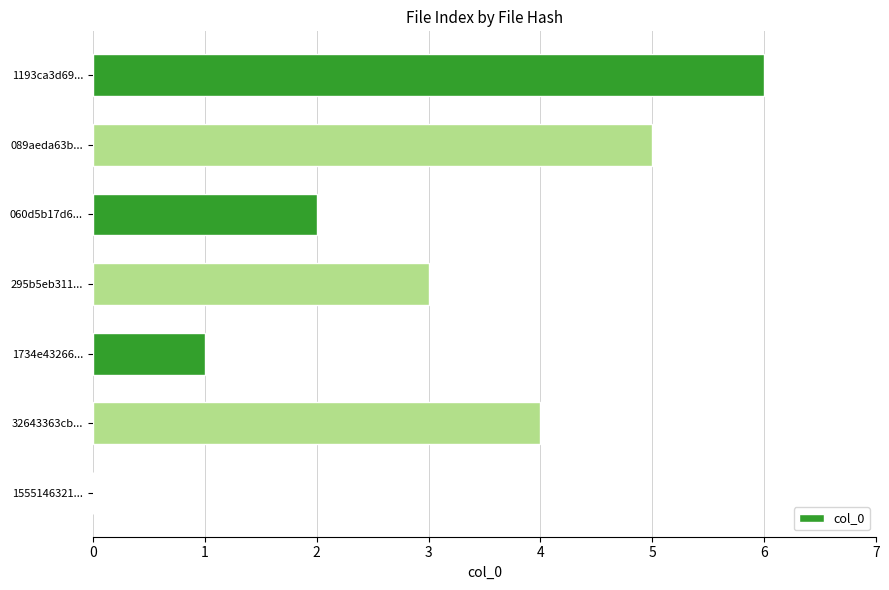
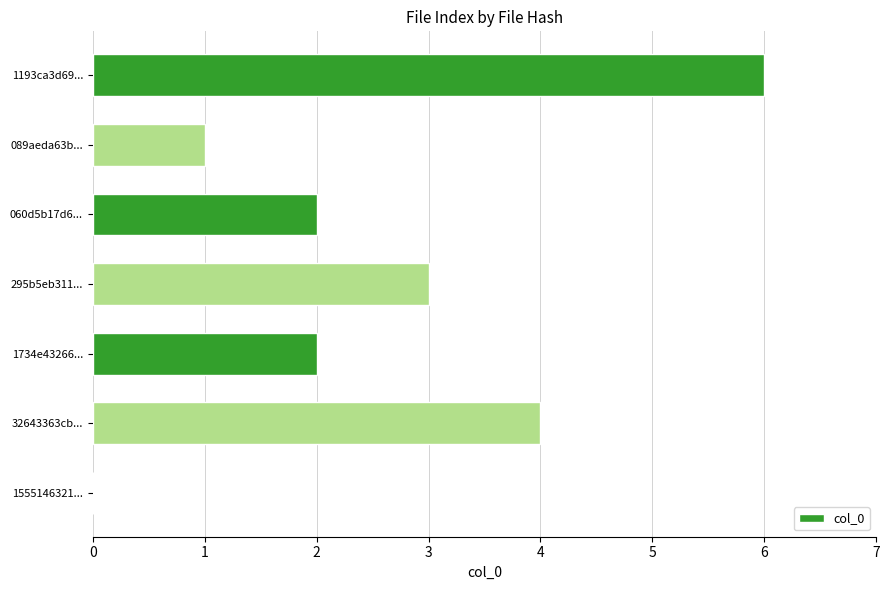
  {
    "1193ca3d69...": 6,
-   "089aeda63b...": 5,
+   "089aeda63b...": 1,
    "060d5b17d6...": 2,
    "295b5eb311...": 3,
-   "1734e43266...": 1,
+   "1734e43266...": 2,
    "32643363cb...": 4,
    "1555146321...": 0
  }
